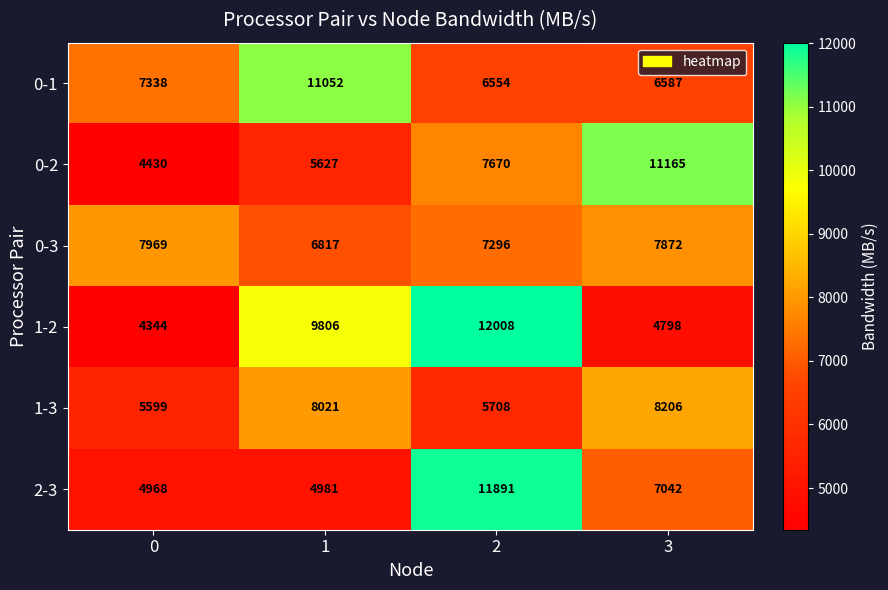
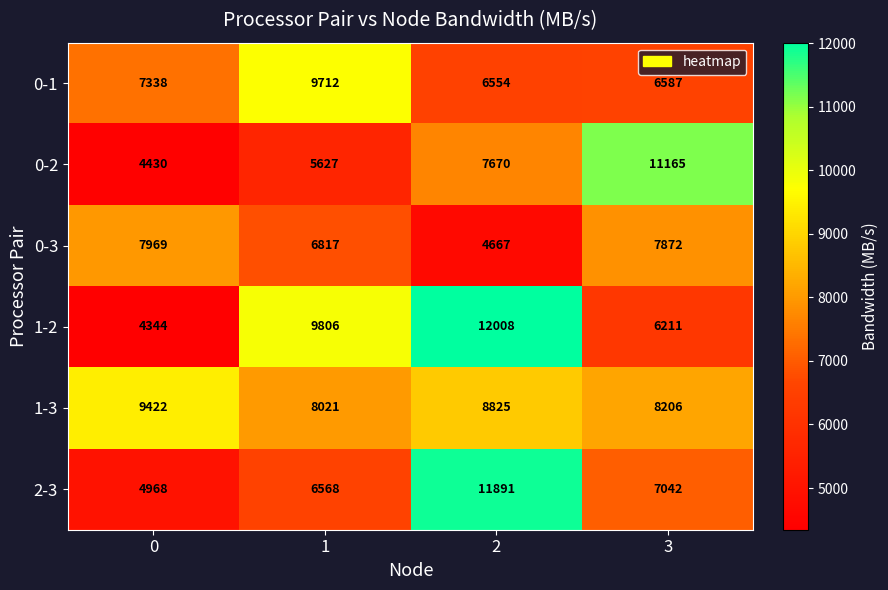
  {
    "0-1": {
      "0": 7338,
-     "1": 11052,
+     "1": 9712,
      "2": 6554,
      "3": 6587
    },
    "0-2": {
      "0": 4430,
      "1": 5627,
      "2": 7670,
      "3": 11165
    },
    "0-3": {
      "0": 7969,
      "1": 6817,
-     "2": 7296,
+     "2": 4667,
      "3": 7872
    },
    "1-2": {
      "0": 4344,
      "1": 9806,
      "2": 12008,
-     "3": 4798
+     "3": 6211
    },
    "1-3": {
-     "0": 5599,
+     "0": 9422,
      "1": 8021,
-     "2": 5708,
+     "2": 8825,
      "3": 8206
    },
    "2-3": {
      "0": 4968,
-     "1": 4981,
+     "1": 6568,
      "2": 11891,
      "3": 7042
    }
  }
